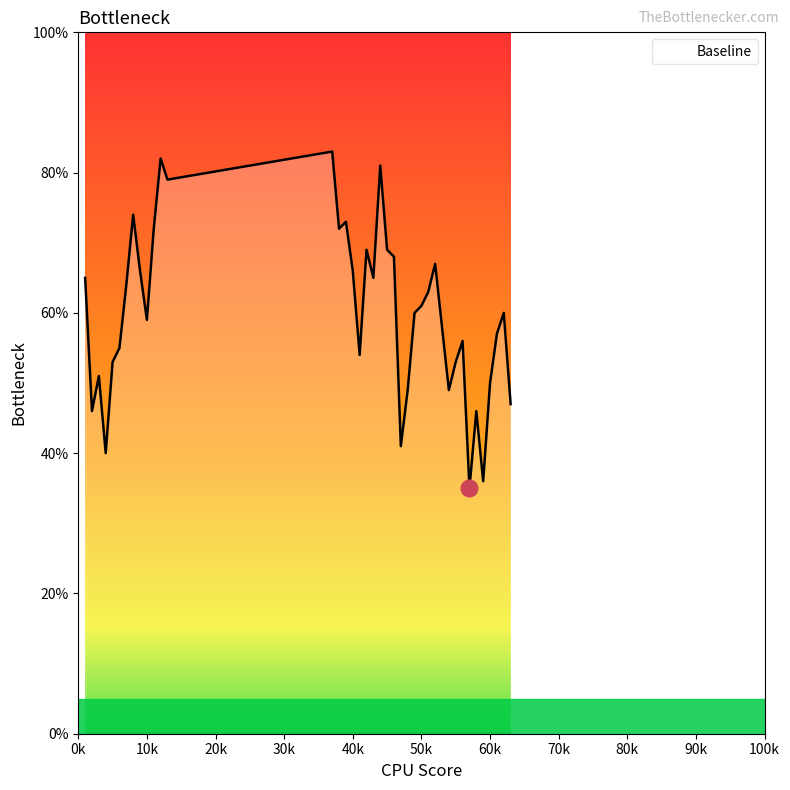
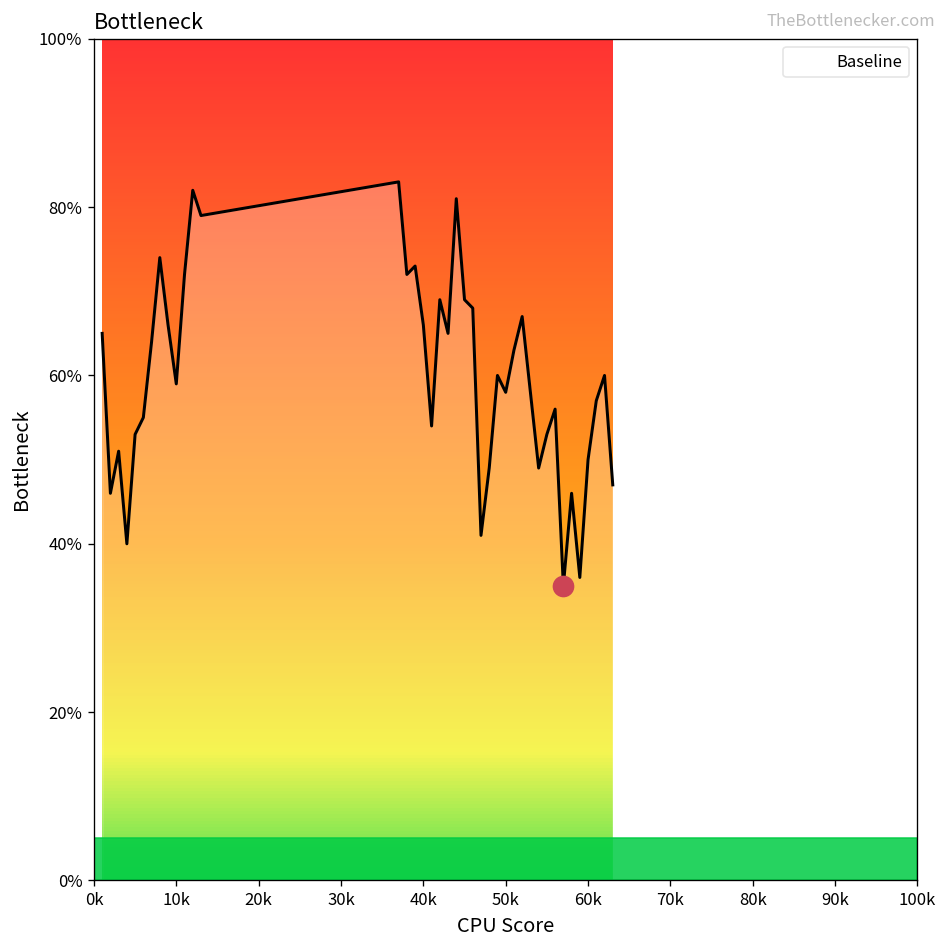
  {
    "Baseline": {
      "10k": "59%",
      "40k": "66%",
-     "50k": "61%",
+     "50k": "58%",
      "60k": "50%"
    }
  }
